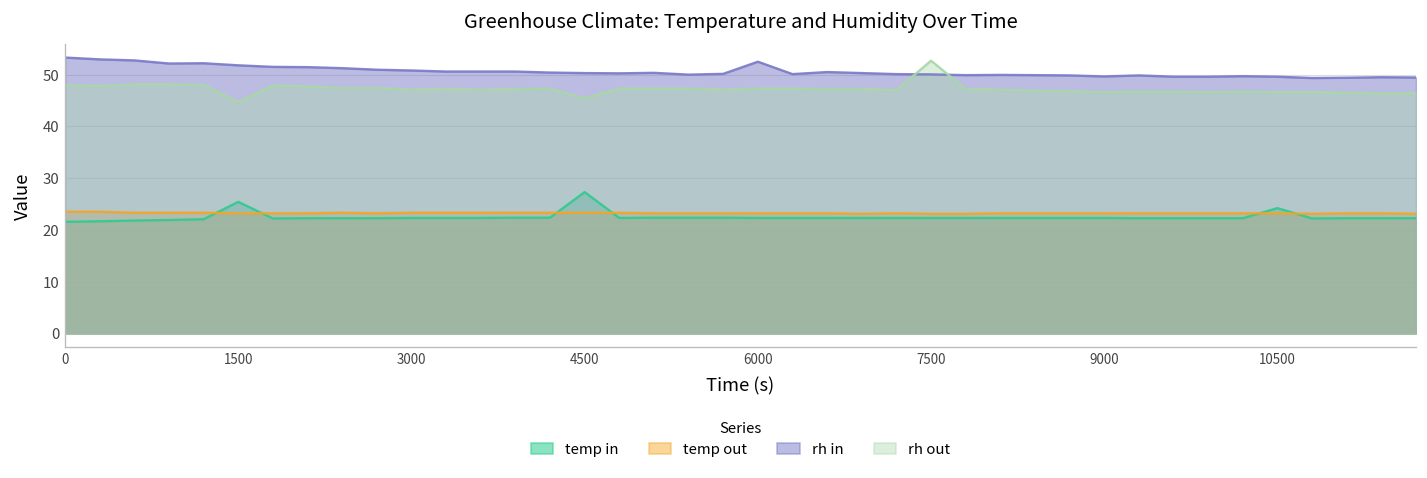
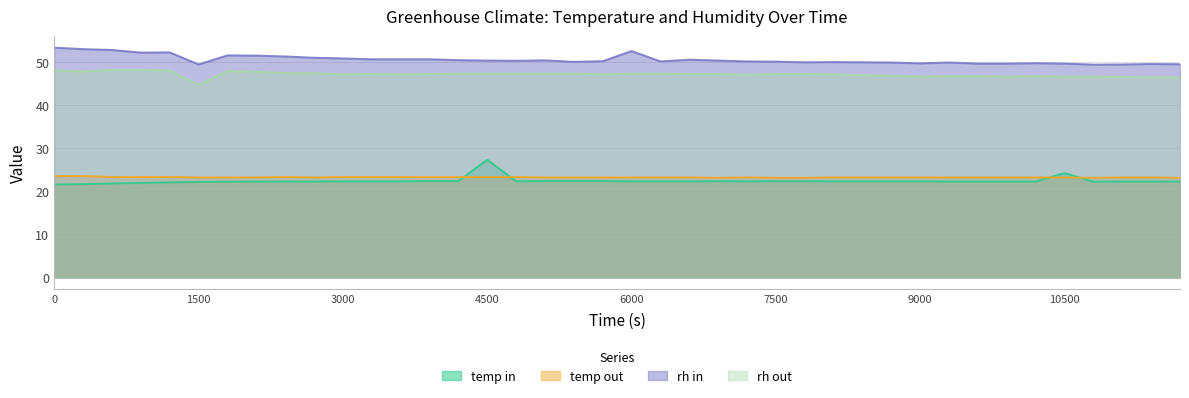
  {
    "temp in": {
      "0": 22,
-     "1500": 25,
+     "1500": 22,
      "3000": 22,
      "4500": 27,
      "6000": 22,
      "7500": 22,
      "9000": 22,
      "10500": 24
    },
    "temp out": {
      "0": 24,
      "1500": 23,
      "3000": 23,
      "4500": 23,
      "6000": 23,
      "7500": 23,
      "9000": 23,
      "10500": 23
    },
    "rh in": {
      "0": 53,
-     "1500": 52,
+     "1500": 49,
      "3000": 51,
      "4500": 50,
      "6000": 53,
      "7500": 50,
      "9000": 50,
      "10500": 50
    },
    "rh out": {
      "0": 48,
      "1500": 45,
      "3000": 47,
-     "4500": 45,
+     "4500": 47,
      "6000": 47,
-     "7500": 53,
+     "7500": 47,
      "9000": 47,
      "10500": 47
    }
  }
